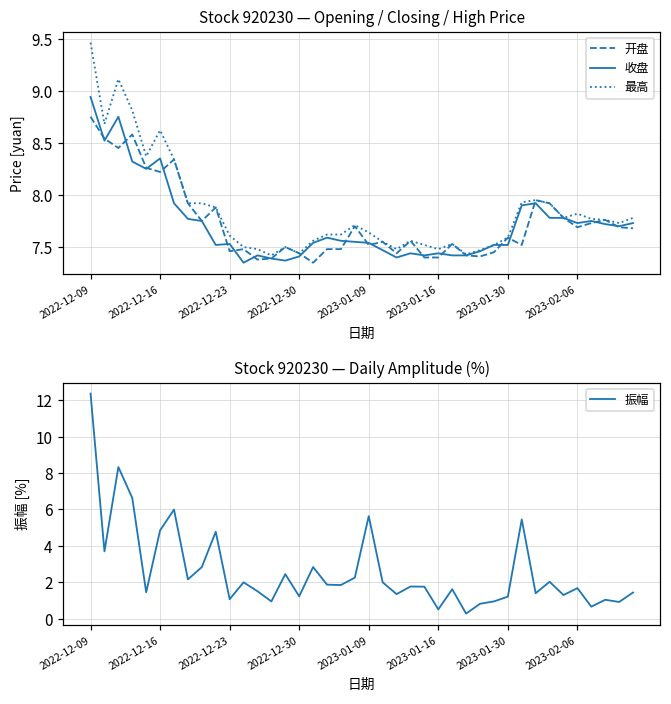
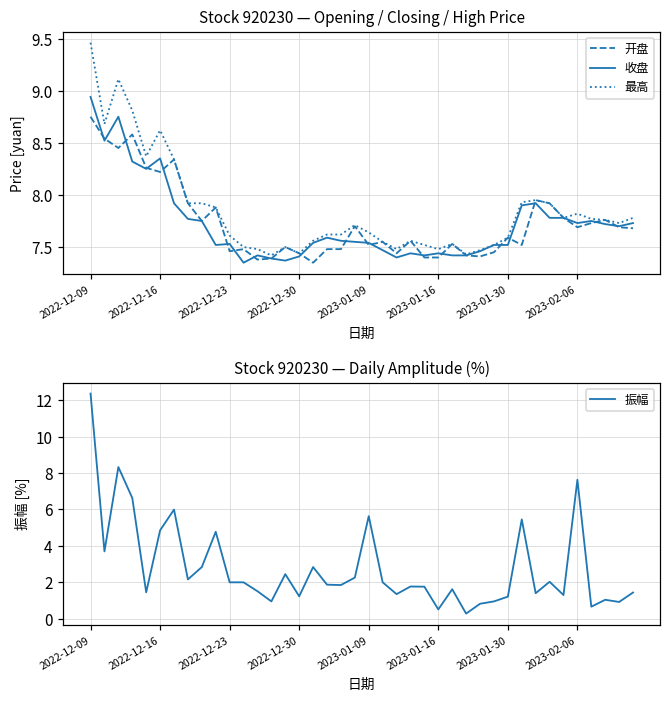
  {
    "Stock 920230 — Daily Amplitude (%)": {
      "2022-12-09": 12.4,
      "2022-12-16": 4.9,
-     "2022-12-23": 1.1,
+     "2022-12-23": 2.0,
      "2022-12-30": 1.2,
      "2023-01-09": 5.6,
      "2023-01-16": 0.5,
      "2023-01-30": 1.2,
-     "2023-02-06": 1.7
+     "2023-02-06": 7.6
    }
  }
